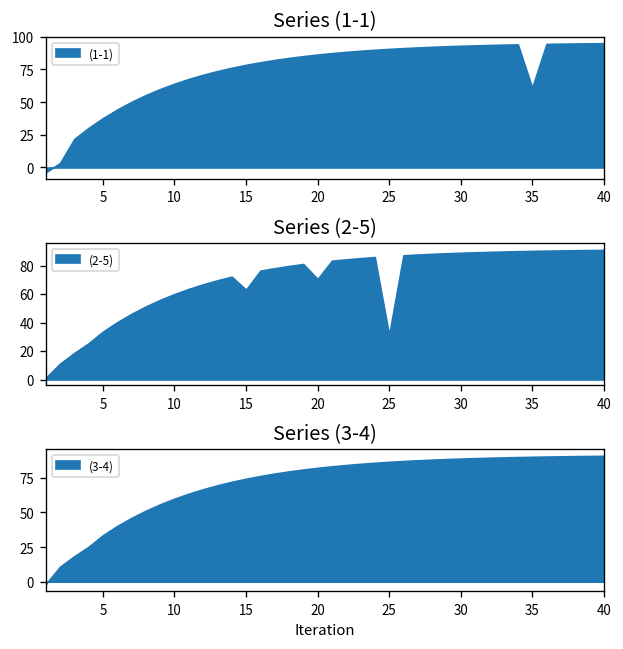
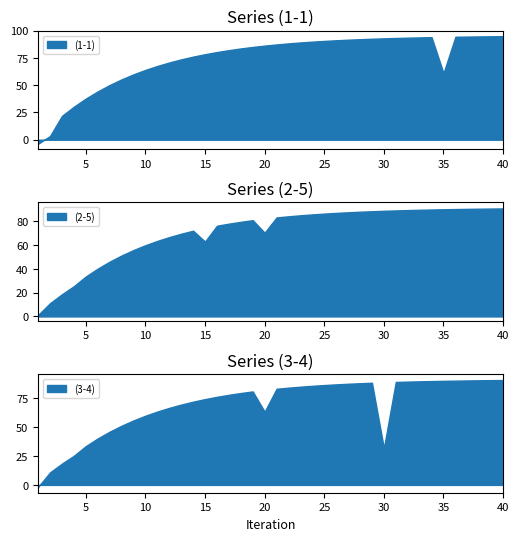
  {
    "Series (1-1)": {
      "5": 38,
      "10": 64,
      "15": 78,
      "20": 86,
      "25": 91,
      "30": 93,
      "35": 61,
      "40": 95
    },
    "Series (2-5)": {
      "5": 34,
      "10": 60,
      "15": 63,
      "20": 71,
-     "25": 31,
+     "25": 87,
      "30": 89,
      "35": 90,
      "40": 91
    },
    "Series (3-4)": {
      "5": 34,
      "10": 60,
      "15": 74,
-     "20": 82,
+     "20": 63,
      "25": 87,
-     "30": 89,
+     "30": 32,
      "35": 90,
      "40": 91
    }
  }
